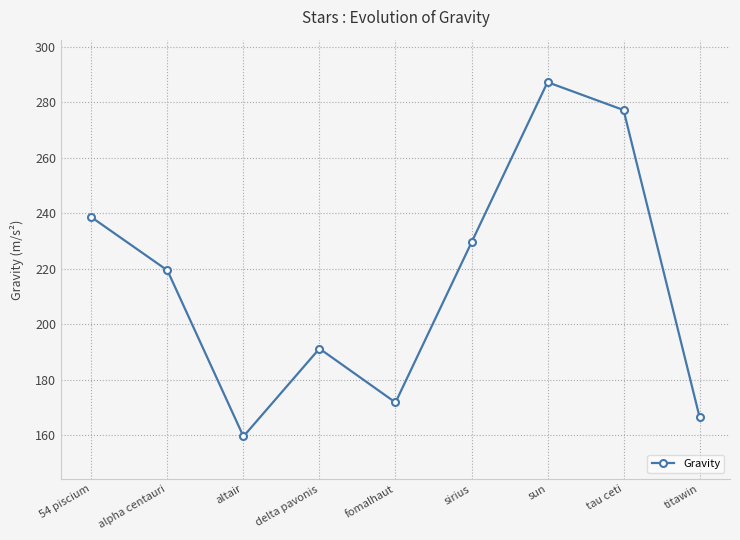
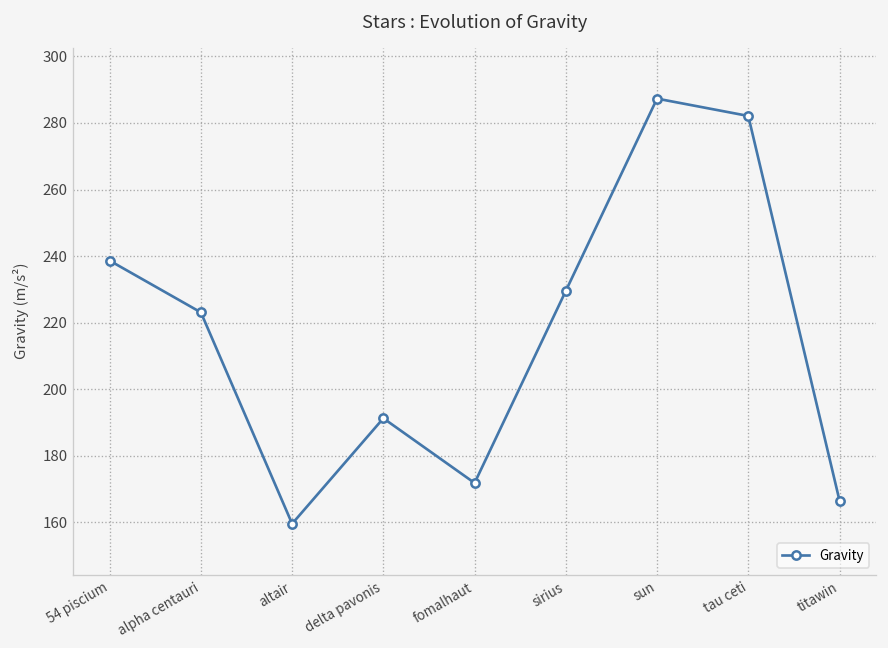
  {
    "54 piscium": 239,
-   "alpha centauri": 219,
+   "alpha centauri": 223,
    "altair": 160,
    "delta pavonis": 191,
    "fomalhaut": 172,
    "sirius": 230,
    "sun": 287,
-   "tau ceti": 277,
+   "tau ceti": 282,
    "titawin": 167
  }
